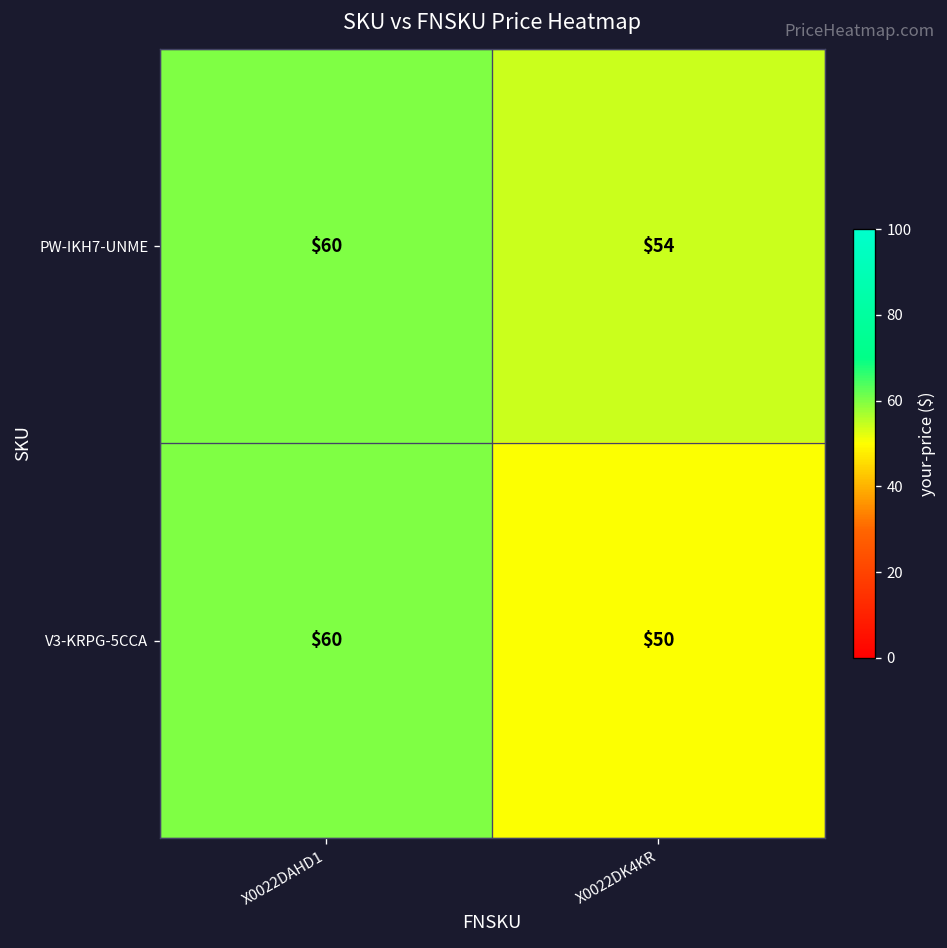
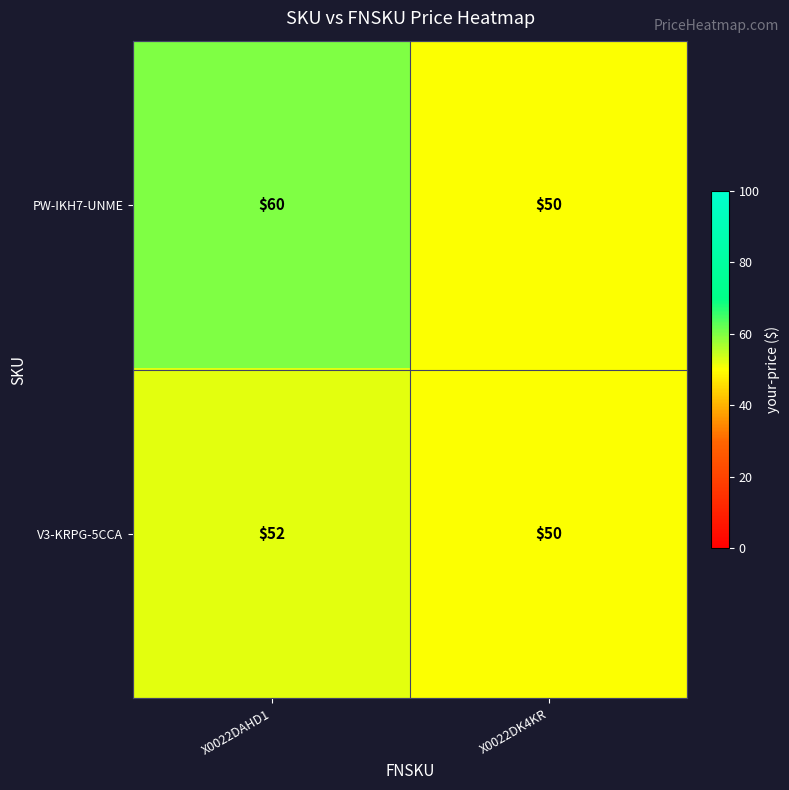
  {
    "PW-IKH7-UNME": {
      "X0022DAHD1": "$60",
-     "X0022DK4KR": "$54"
+     "X0022DK4KR": "$50"
    },
    "V3-KRPG-5CCA": {
-     "X0022DAHD1": "$60",
+     "X0022DAHD1": "$52",
      "X0022DK4KR": "$50"
    }
  }
